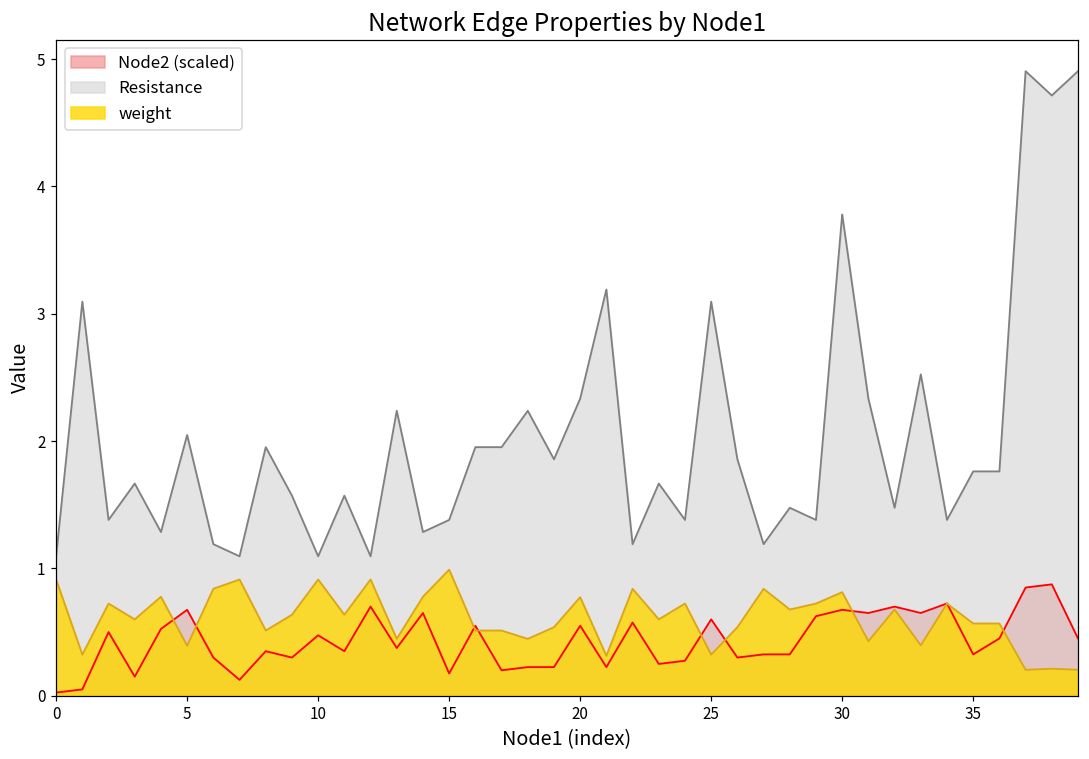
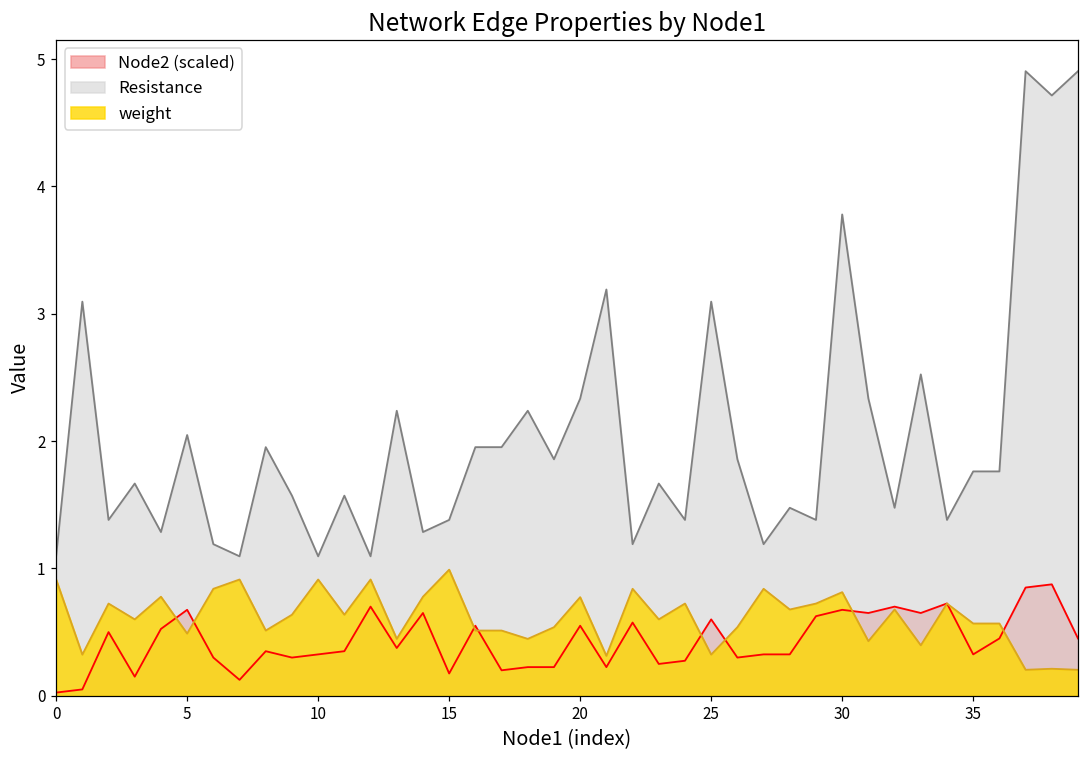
  {
    "Node2 (scaled)": {
      "0": 0.03,
      "5": 0.68,
-     "10": 0.48,
+     "10": 0.33,
      "15": 0.18,
      "20": 0.55,
      "25": 0.60,
      "30": 0.68,
      "35": 0.33
    },
    "Resistance": {
      "0": 1.10,
      "5": 2.05,
      "10": 1.10,
      "15": 1.38,
      "20": 2.33,
      "25": 3.10,
      "30": 3.78,
      "35": 1.76
    },
    "weight": {
      "0": 0.91,
-     "5": 0.39,
+     "5": 0.49,
      "10": 0.91,
      "15": 0.99,
      "20": 0.77,
      "25": 0.32,
      "30": 0.81,
      "35": 0.57
    }
  }
